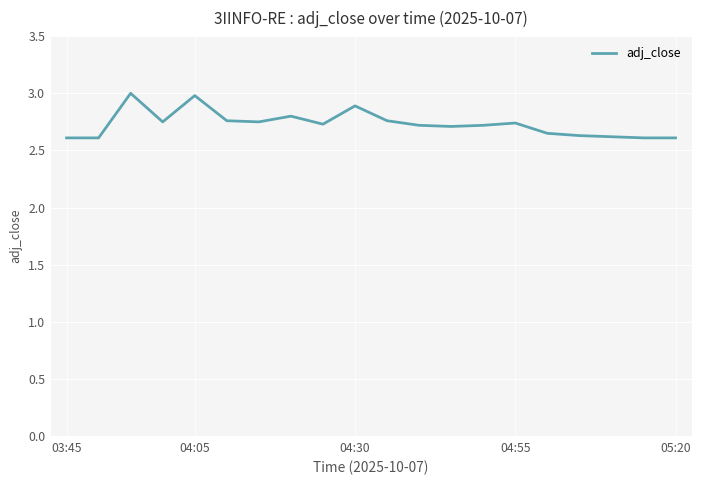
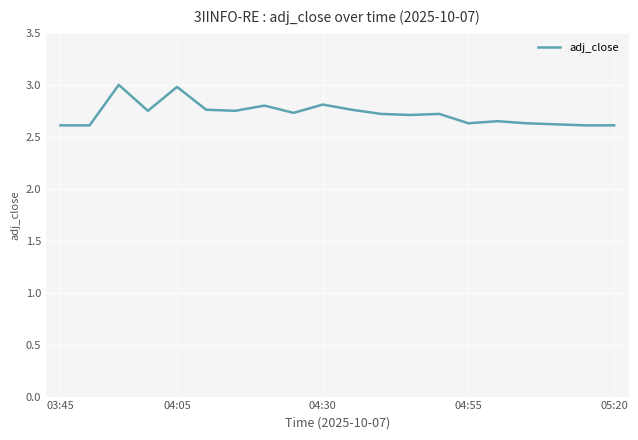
  {
    "03:45": 2.61,
    "04:05": 2.98,
-   "04:30": 2.89,
-   "04:55": 2.74,
+   "04:30": 2.81,
+   "04:55": 2.63,
    "05:20": 2.61
  }
